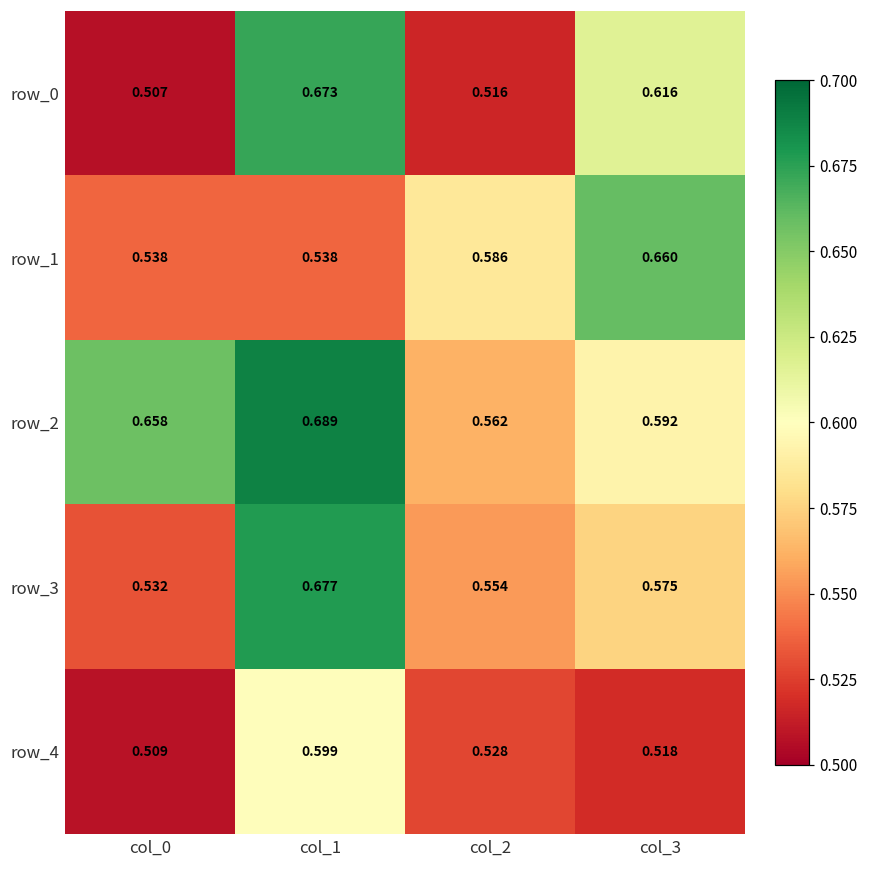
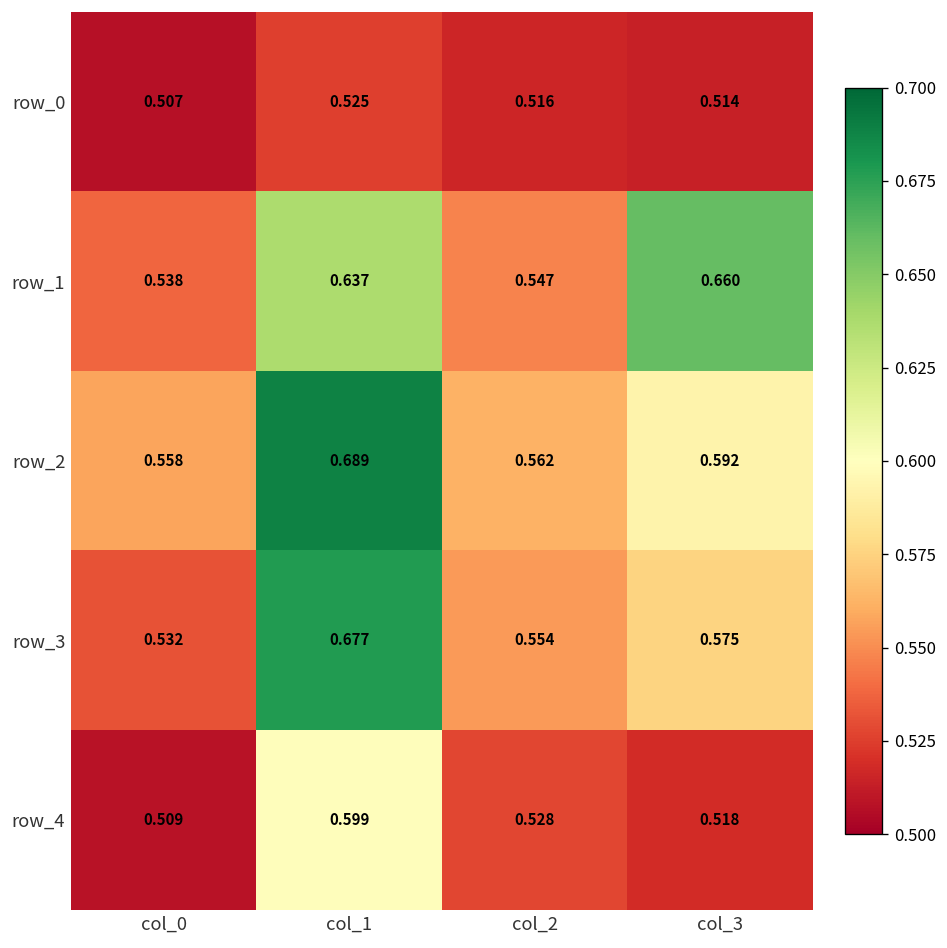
  {
    "row_0": {
      "col_0": 0.507,
-     "col_1": 0.673,
+     "col_1": 0.525,
      "col_2": 0.516,
-     "col_3": 0.616
+     "col_3": 0.514
    },
    "row_1": {
      "col_0": 0.538,
-     "col_1": 0.538,
-     "col_2": 0.586,
+     "col_1": 0.637,
+     "col_2": 0.547,
      "col_3": 0.660
    },
    "row_2": {
-     "col_0": 0.658,
+     "col_0": 0.558,
      "col_1": 0.689,
      "col_2": 0.562,
      "col_3": 0.592
    },
    "row_3": {
      "col_0": 0.532,
      "col_1": 0.677,
      "col_2": 0.554,
      "col_3": 0.575
    },
    "row_4": {
      "col_0": 0.509,
      "col_1": 0.599,
      "col_2": 0.528,
      "col_3": 0.518
    }
  }
